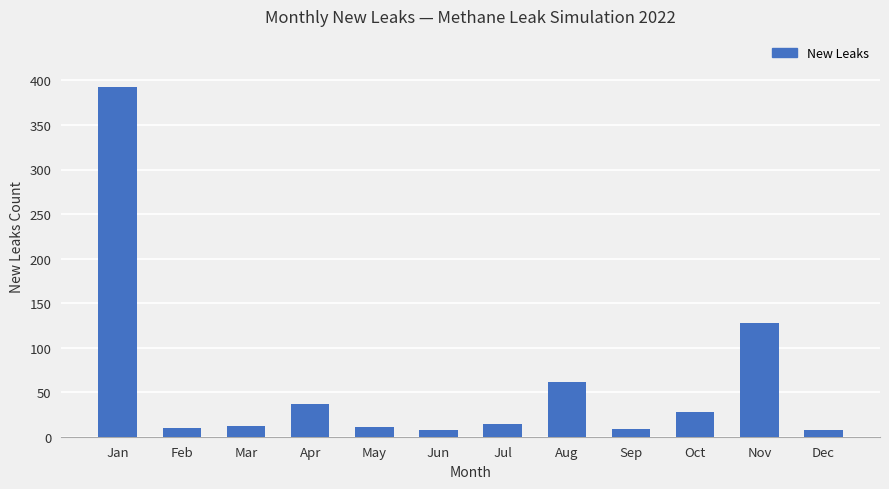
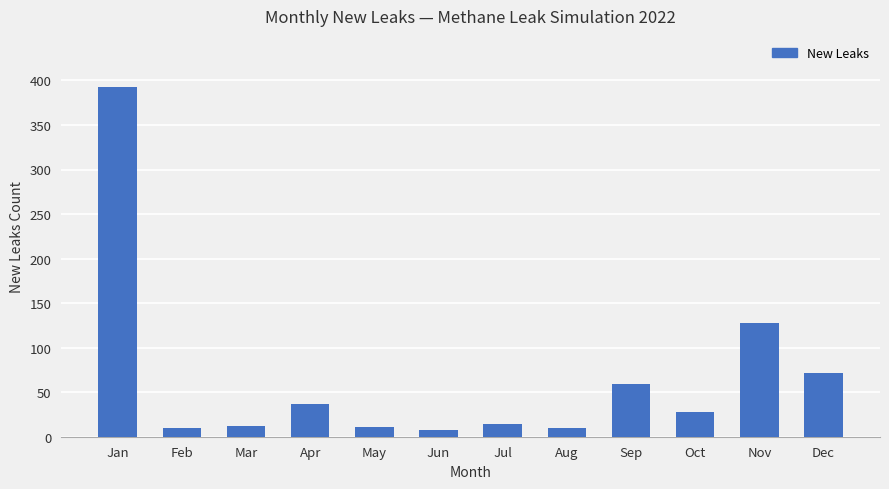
  {
    "Jan": 390,
    "Feb": 10,
    "Mar": 10,
    "Apr": 40,
    "May": 10,
    "Jun": 10,
    "Jul": 10,
-   "Aug": 60,
-   "Sep": 10,
+   "Aug": 10,
+   "Sep": 60,
    "Oct": 30,
    "Nov": 130,
-   "Dec": 10
+   "Dec": 70
  }
